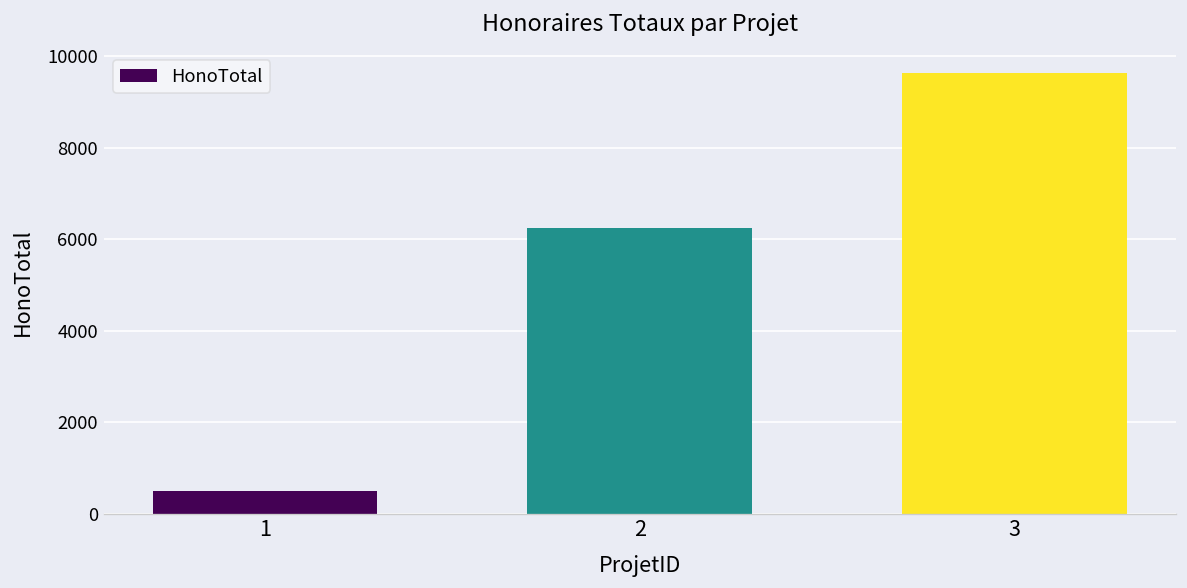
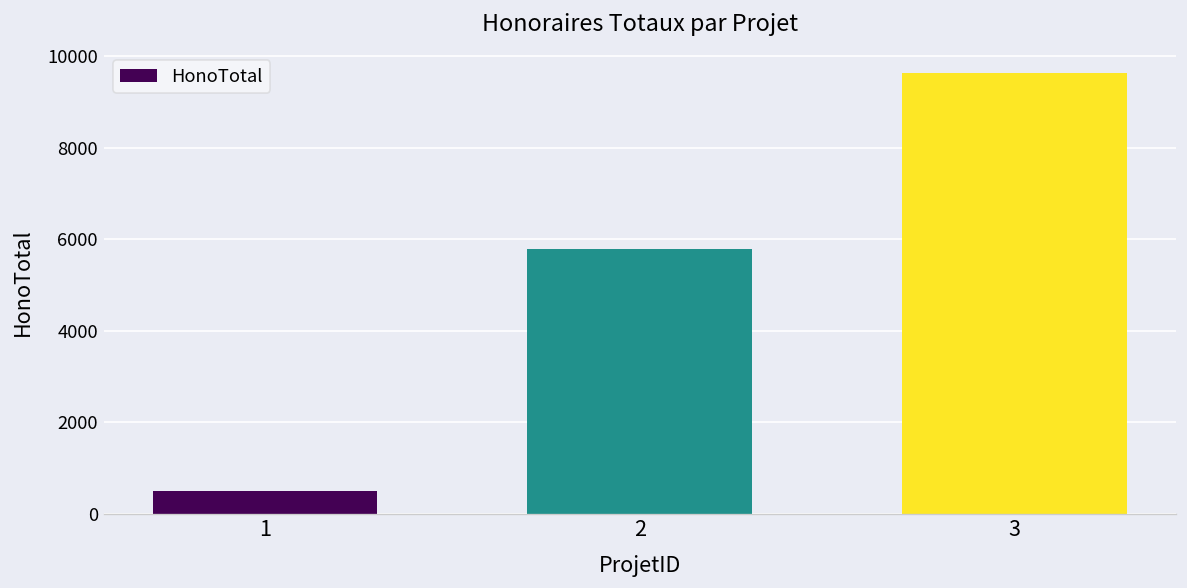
  {
    "1": 500,
-   "2": 6200,
+   "2": 5800,
    "3": 9600
  }
